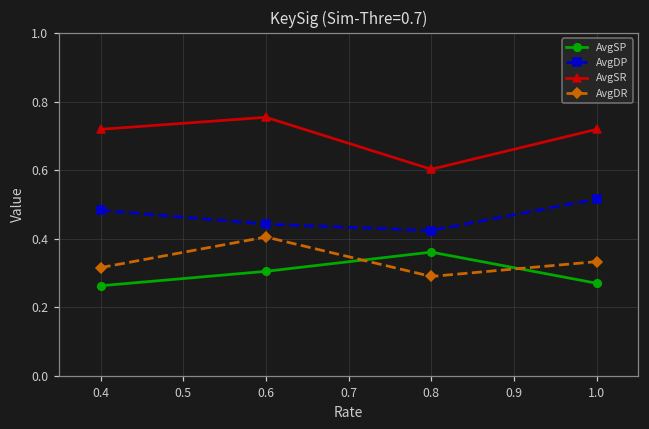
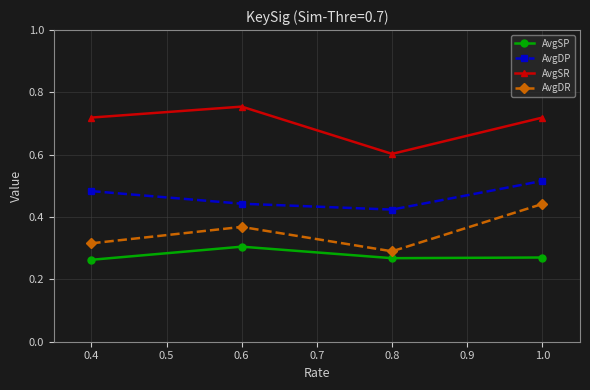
  {
    "AvgSP": {
      "0.4": 0.26,
      "0.6": 0.30,
-     "0.8": 0.36,
+     "0.8": 0.27,
      "1.0": 0.27
    },
    "AvgDP": {
      "0.4": 0.48,
      "0.6": 0.44,
      "0.8": 0.42,
      "1.0": 0.52
    },
    "AvgSR": {
      "0.4": 0.72,
      "0.6": 0.75,
      "0.8": 0.60,
      "1.0": 0.72
    },
    "AvgDR": {
      "0.4": 0.32,
-     "0.6": 0.41,
+     "0.6": 0.37,
      "0.8": 0.29,
-     "1.0": 0.33
+     "1.0": 0.44
    }
  }
